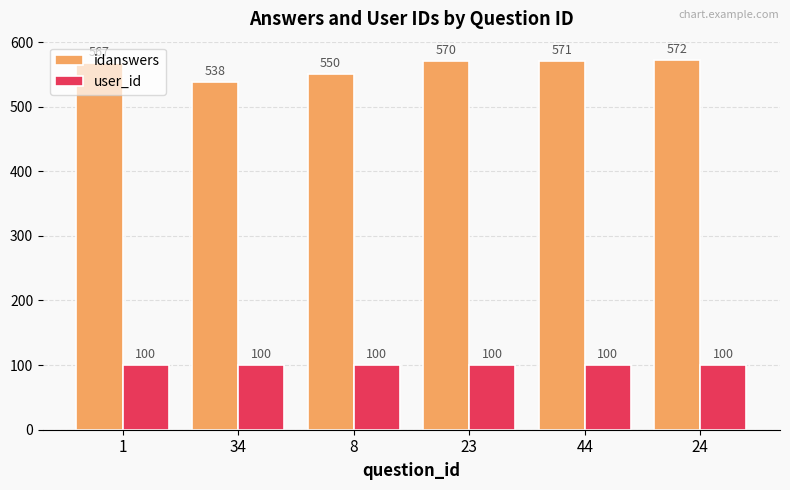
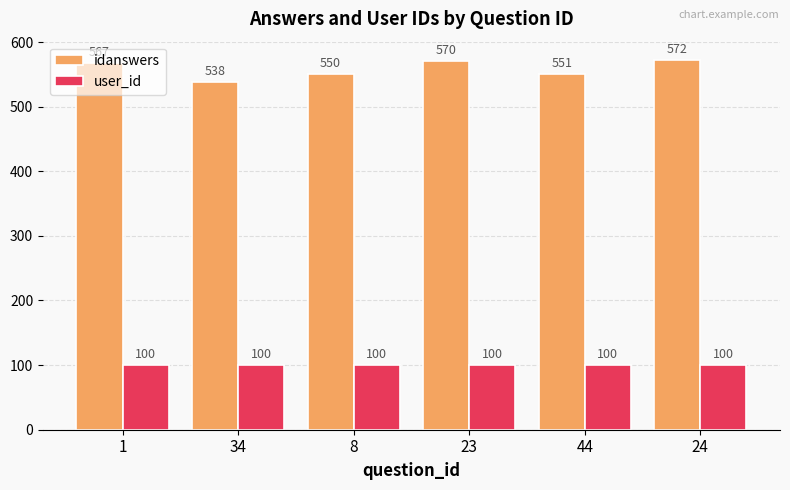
  {
    "idanswers": {
      "34": 538,
      "8": 550,
      "23": 570,
-     "44": 571,
+     "44": 551,
      "24": 572
    },
    "user_id": {
      "1": 100,
      "34": 100,
      "8": 100,
      "23": 100,
      "44": 100,
      "24": 100
    }
  }
